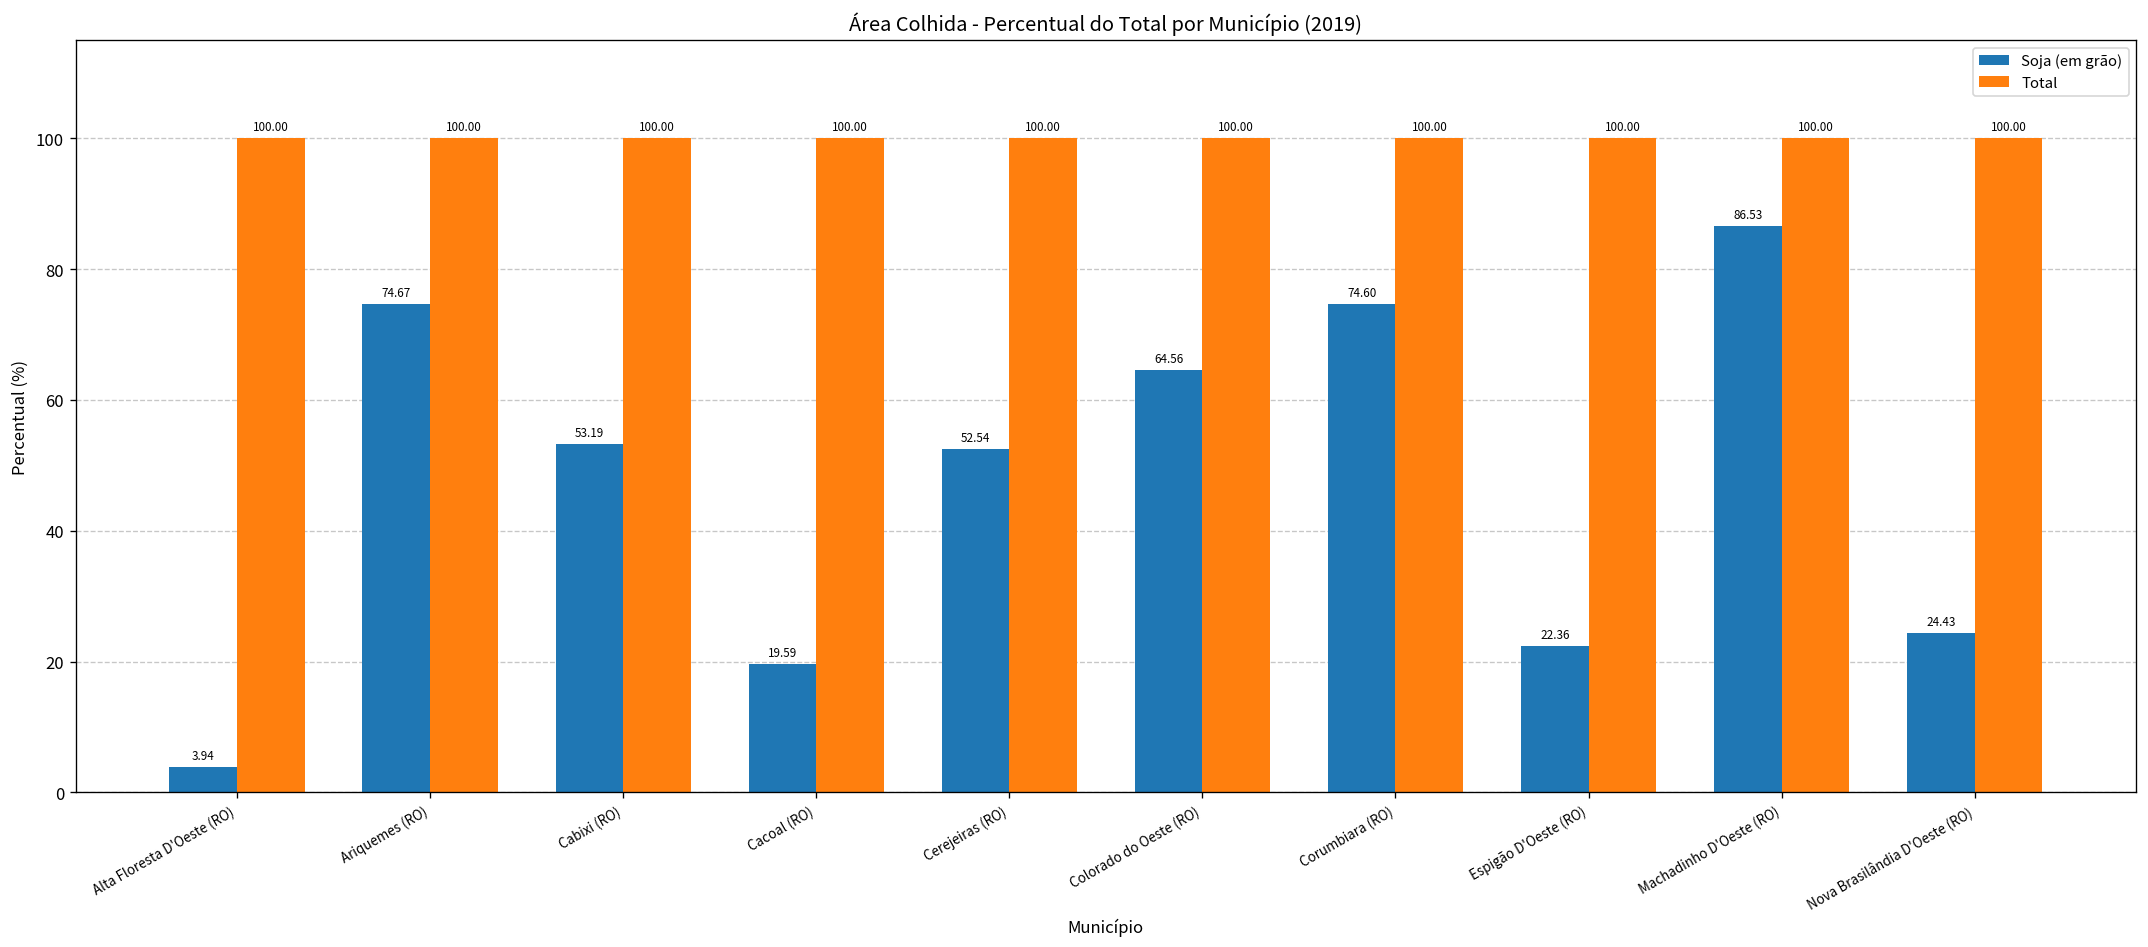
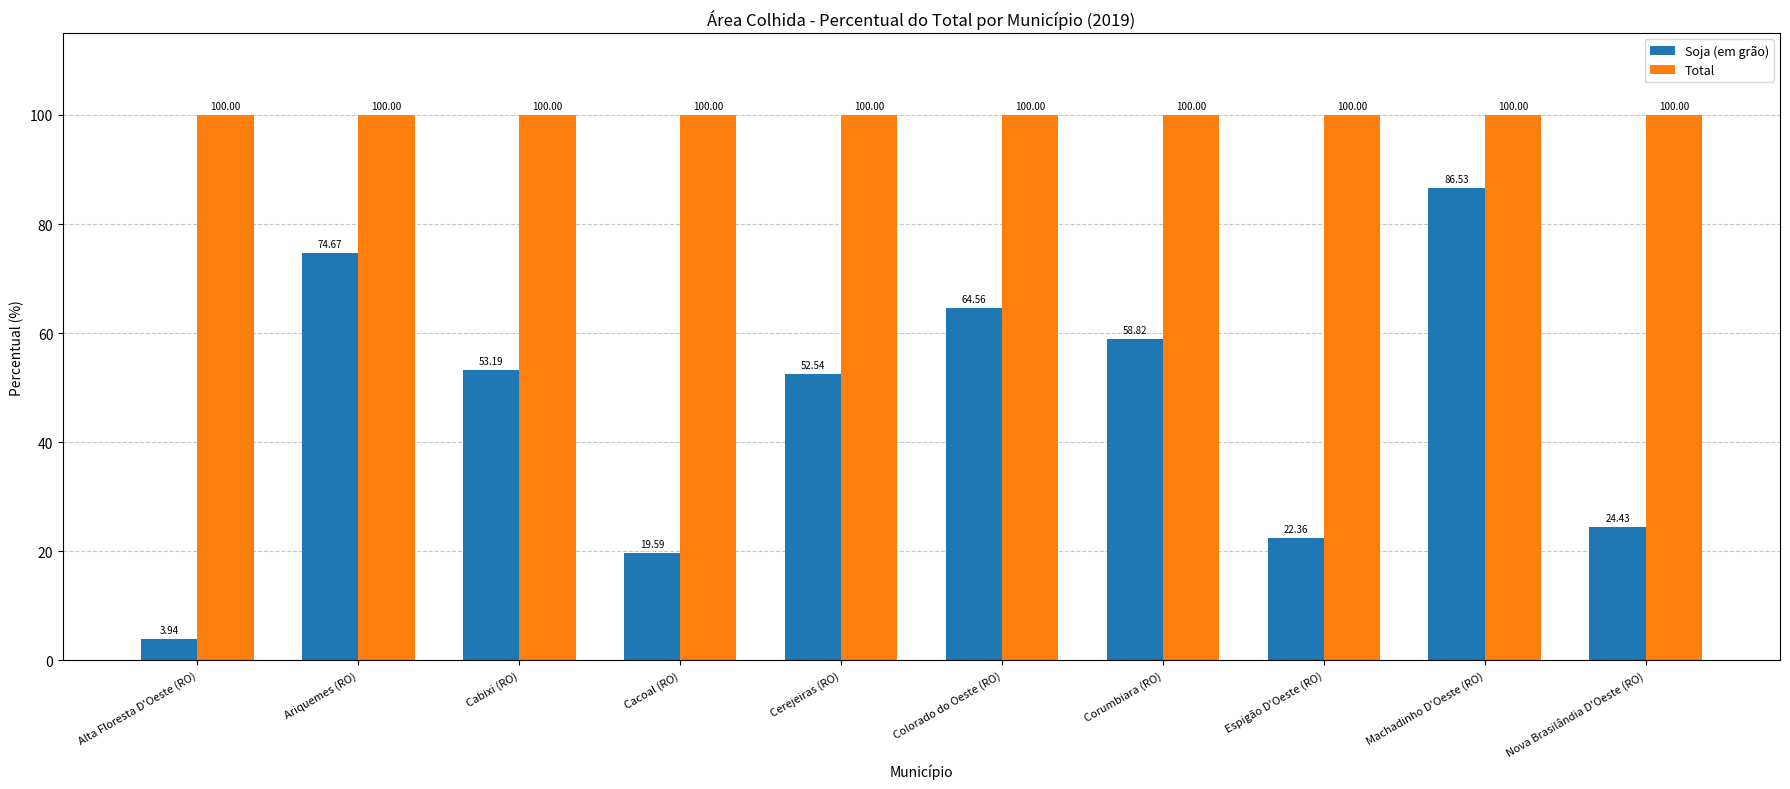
  {
    "Soja (em grão)": {
      "Alta Floresta D'Oeste (RO)": 3.94,
      "Ariquemes (RO)": 74.67,
      "Cabixi (RO)": 53.19,
      "Cacoal (RO)": 19.59,
      "Cerejeiras (RO)": 52.54,
      "Colorado do Oeste (RO)": 64.56,
-     "Corumbiara (RO)": 74.60,
+     "Corumbiara (RO)": 58.82,
      "Espigão D'Oeste (RO)": 22.36,
      "Machadinho D'Oeste (RO)": 86.53,
      "Nova Brasilândia D'Oeste (RO)": 24.43
    },
    "Total": {
      "Alta Floresta D'Oeste (RO)": 100.00,
      "Ariquemes (RO)": 100.00,
      "Cabixi (RO)": 100.00,
      "Cacoal (RO)": 100.00,
      "Cerejeiras (RO)": 100.00,
      "Colorado do Oeste (RO)": 100.00,
      "Corumbiara (RO)": 100.00,
      "Espigão D'Oeste (RO)": 100.00,
      "Machadinho D'Oeste (RO)": 100.00,
      "Nova Brasilândia D'Oeste (RO)": 100.00
    }
  }
